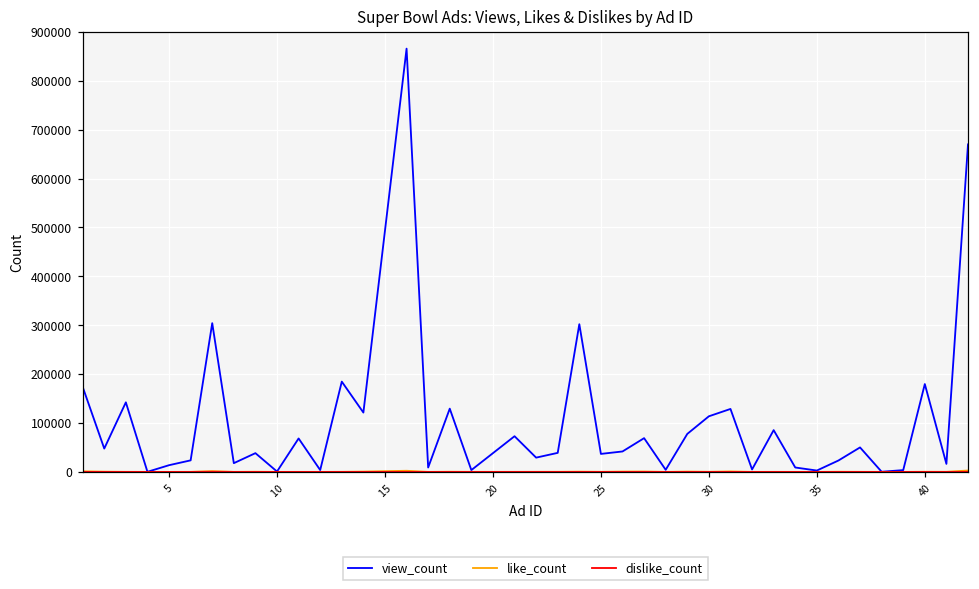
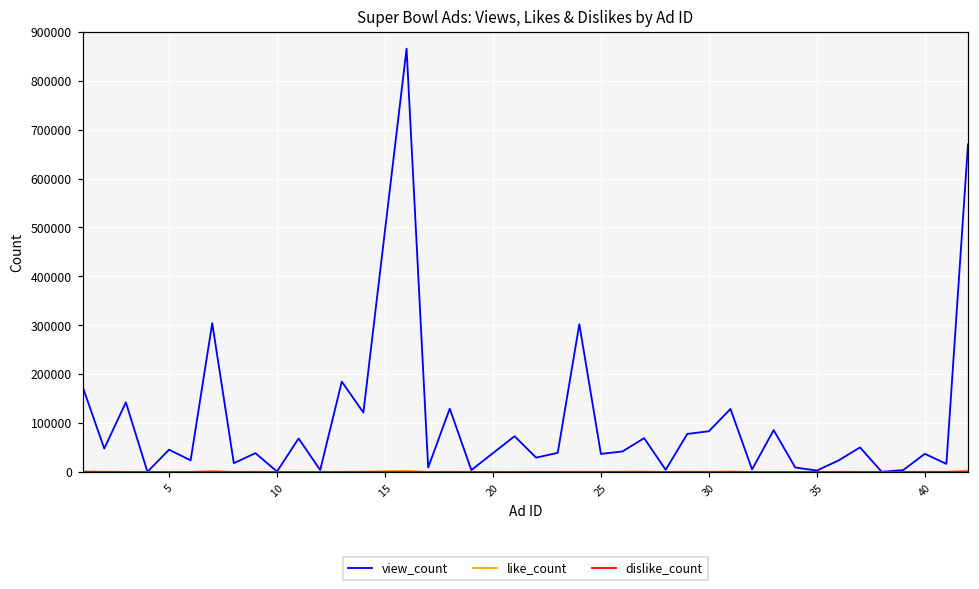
  {
    "view_count": {
-     "5": 10000,
+     "5": 50000,
      "25": 40000,
-     "30": 110000,
-     "40": 180000
+     "30": 80000,
+     "40": 40000
    }
  }
